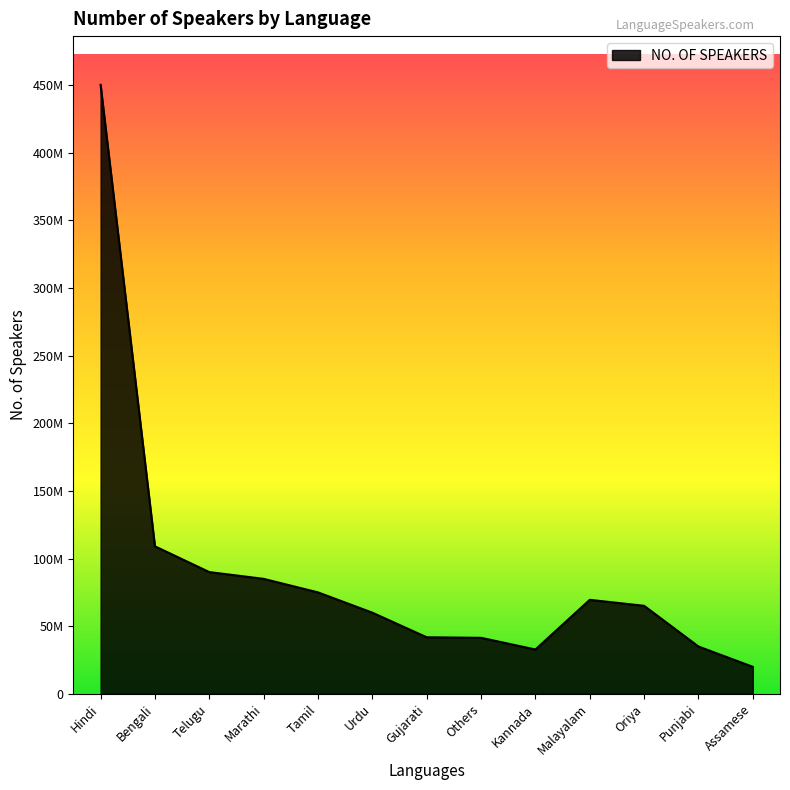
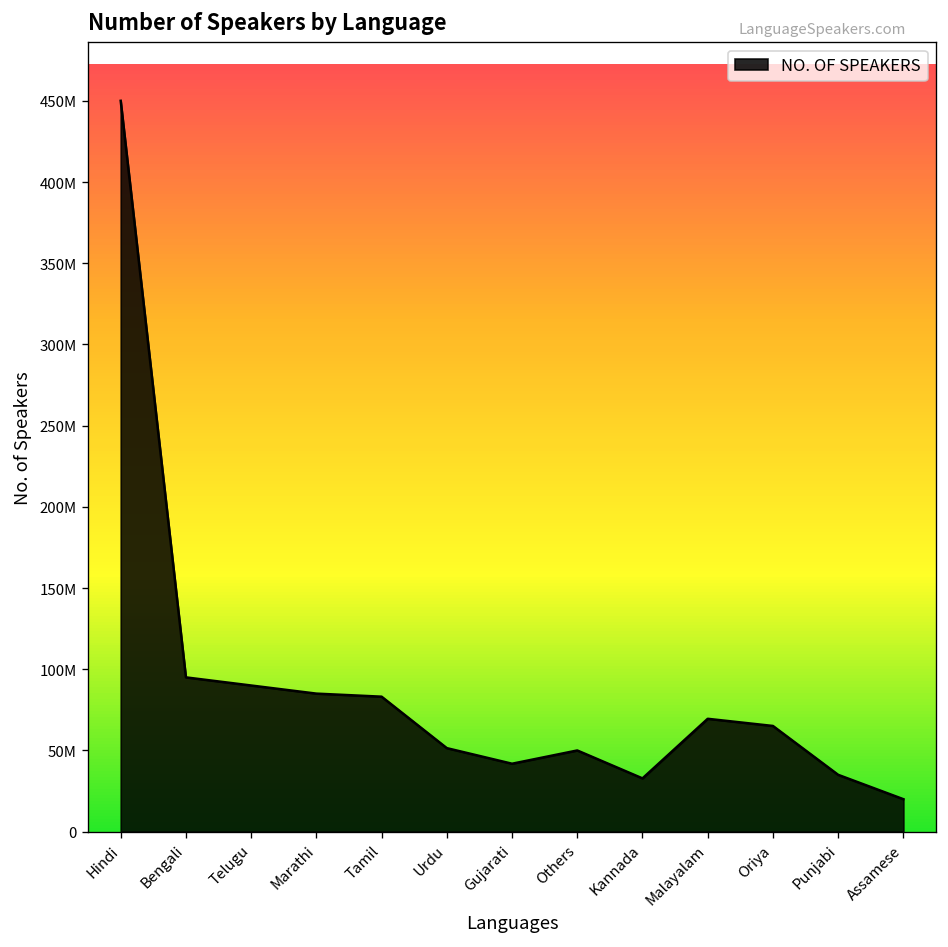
  {
    "Hindi": 450000000,
-   "Bengali": 109000000,
+   "Bengali": 95000000,
    "Telugu": 90000000,
    "Marathi": 85000000,
-   "Tamil": 75000000,
-   "Urdu": 60000000,
+   "Tamil": 83000000,
+   "Urdu": 51000000,
    "Gujarati": 42000000,
-   "Others": 41000000,
+   "Others": 50000000,
    "Kannada": 33000000,
    "Malayalam": 70000000,
    "Oriya": 65000000,
    "Punjabi": 35000000,
    "Assamese": 20000000
  }
